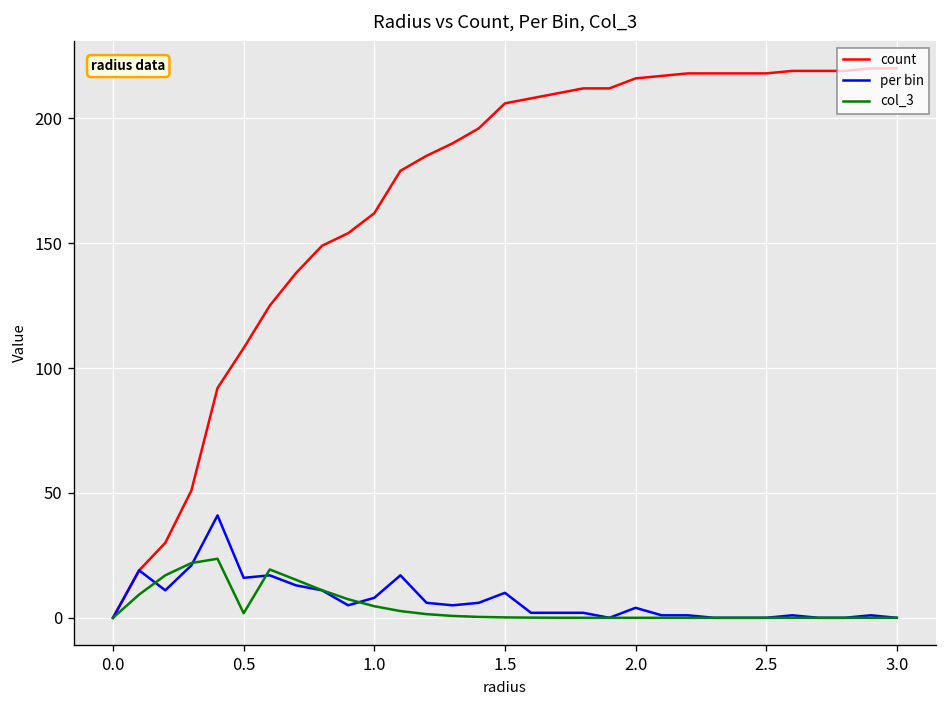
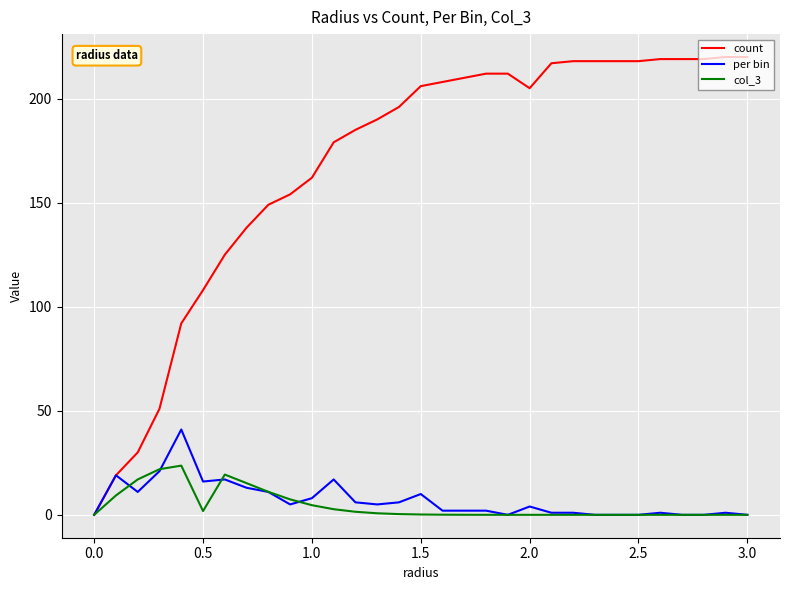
  {
    "count": {
      "0.5": 108,
      "1.0": 162,
      "1.5": 206,
-     "2.0": 216,
+     "2.0": 205,
      "2.5": 218
    },
    "per bin": {
      "0.5": 16,
      "1.0": 8,
      "1.5": 10,
      "2.0": 4
    },
    "col_3": {
      "0.5": 2,
      "1.0": 5,
      "1.5": 0,
      "2.0": 0
    }
  }
